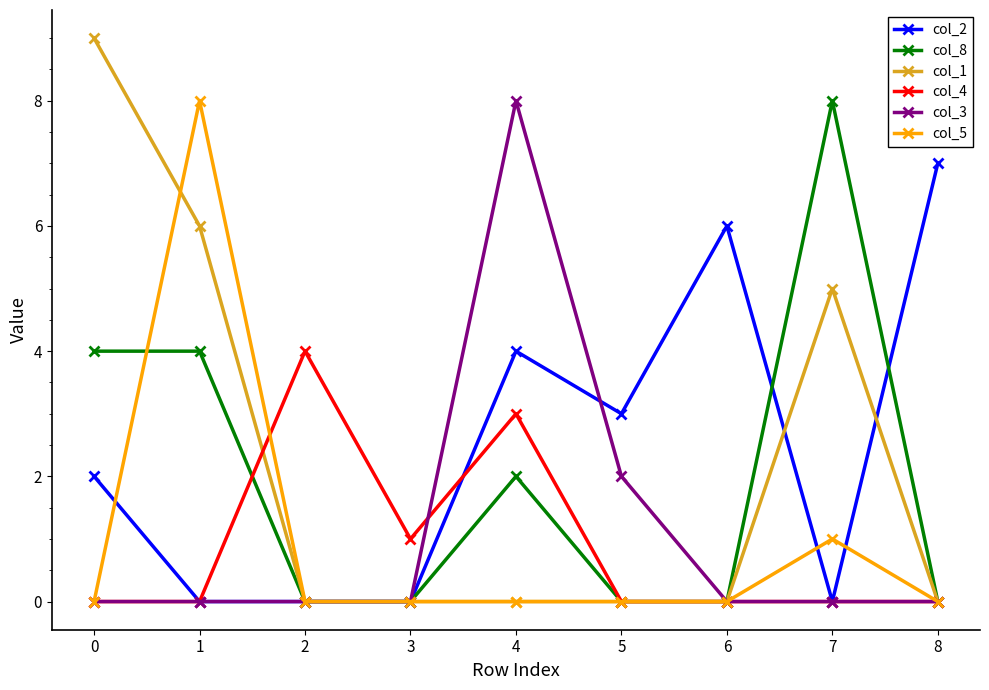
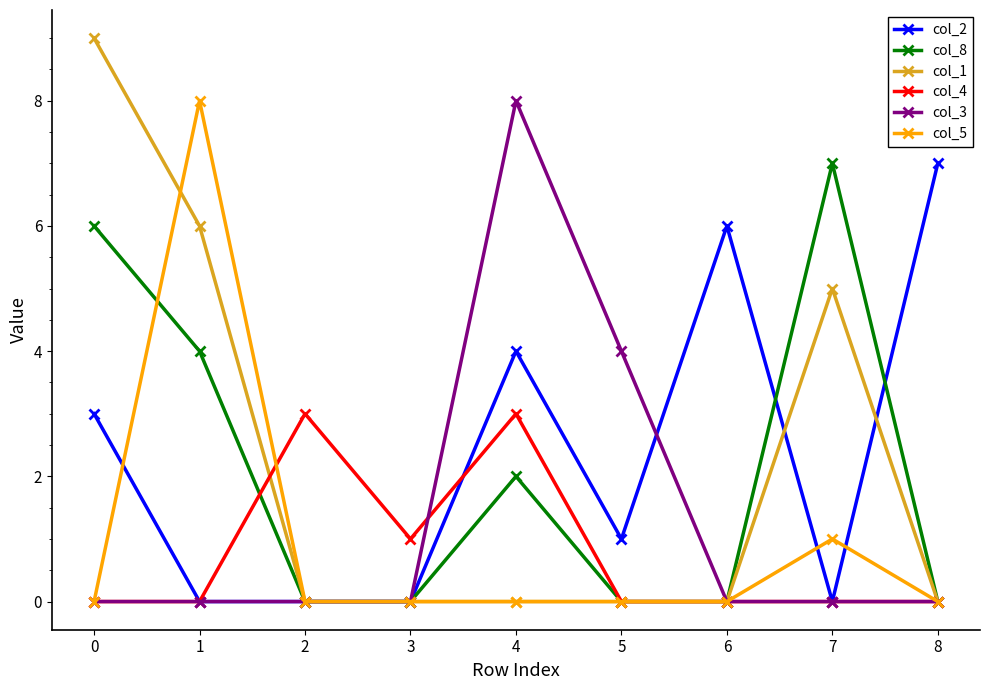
  {
    "col_2": {
-     "0": 2,
+     "0": 3,
      "4": 4,
-     "5": 3,
+     "5": 1,
      "6": 6,
      "8": 7
    },
    "col_8": {
-     "0": 4,
+     "0": 6,
      "1": 4,
      "4": 2,
-     "7": 8
+     "7": 7
    },
    "col_4": {
-     "2": 4,
+     "2": 3,
      "3": 1,
      "4": 3
    },
    "col_3": {
      "4": 8,
-     "5": 2
+     "5": 4
    }
  }
